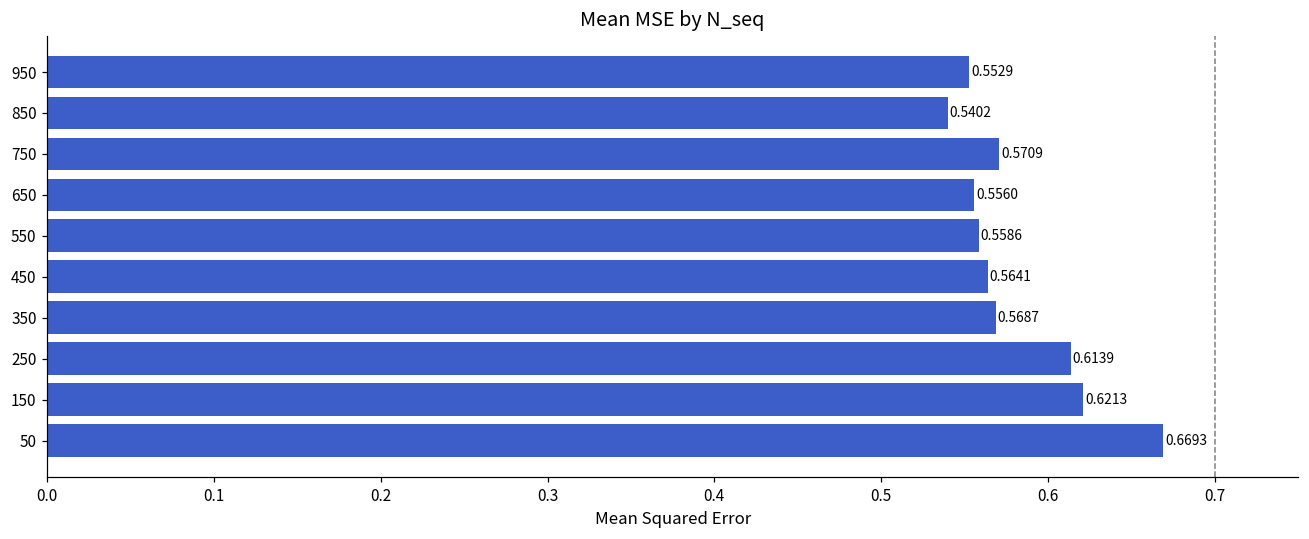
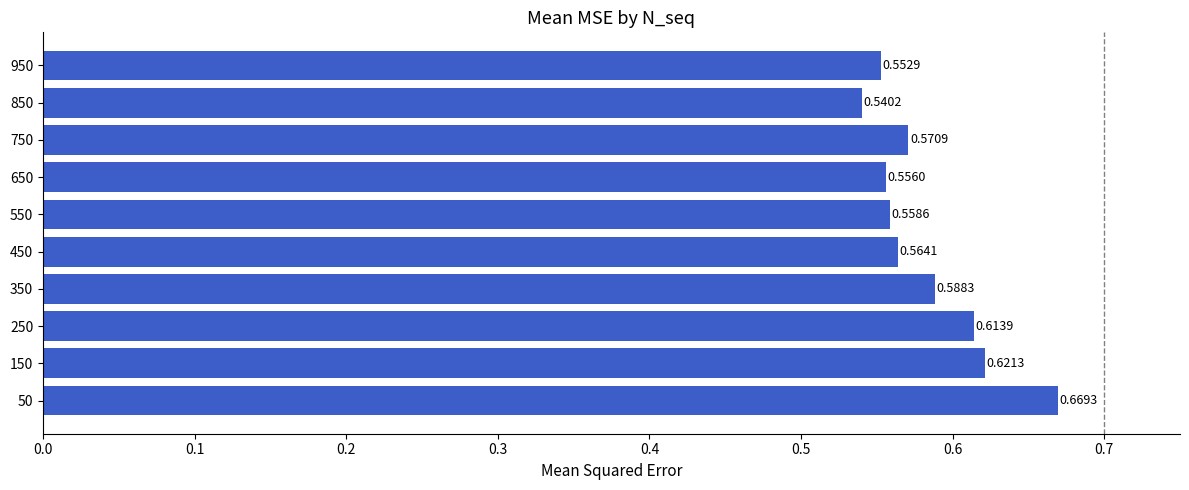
  {
    "950": 0.5529,
    "850": 0.5402,
    "750": 0.5709,
    "650": 0.5560,
    "550": 0.5586,
    "450": 0.5641,
-   "350": 0.5687,
+   "350": 0.5883,
    "250": 0.6139,
    "150": 0.6213,
    "50": 0.6693
  }
